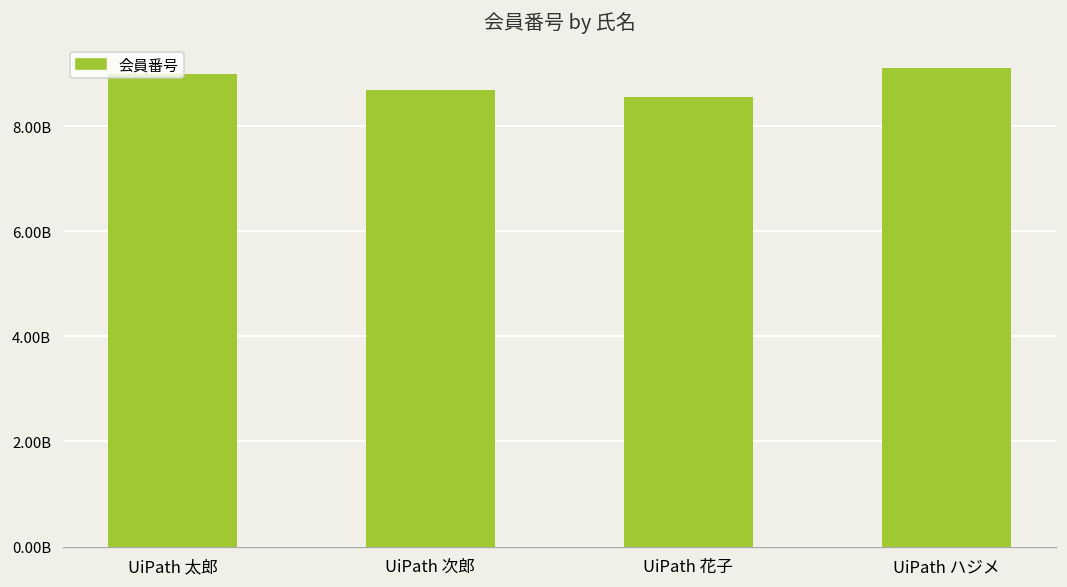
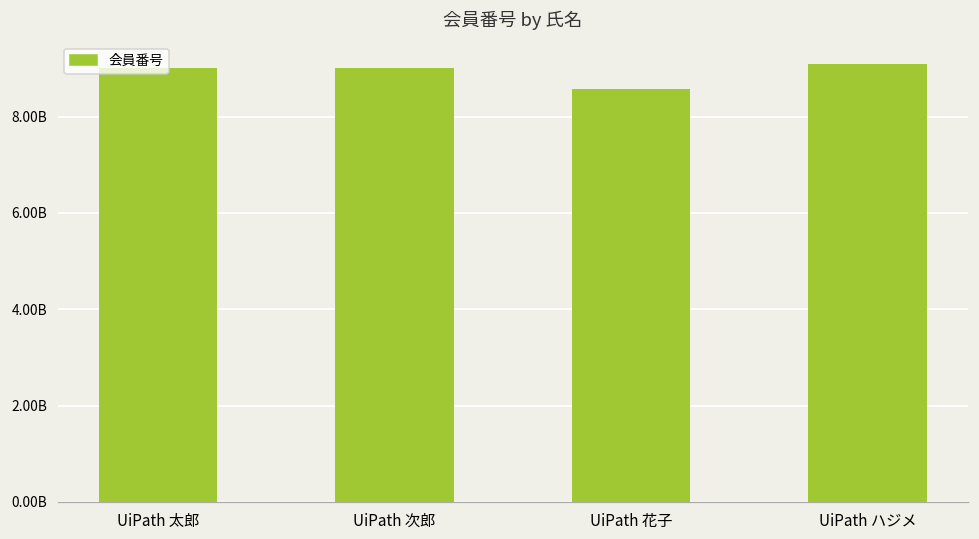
  {
-   "UiPath 次郎": 8700000000,
+   "UiPath 次郎": 9000000000,
    "UiPath 花子": 8600000000,
    "UiPath ハジメ": 9100000000
  }
